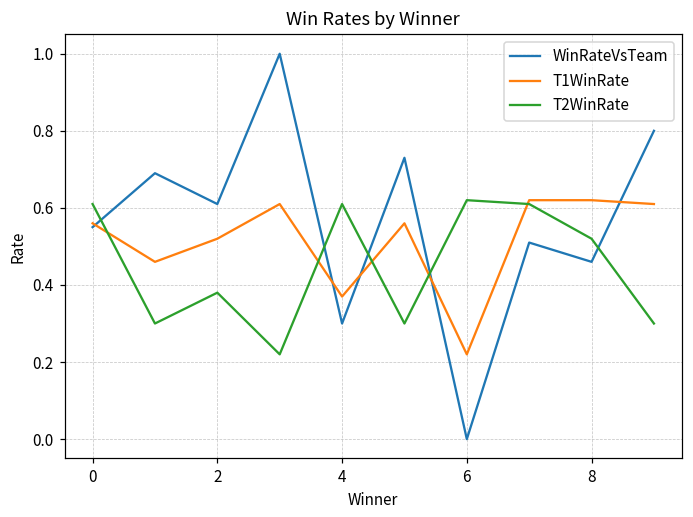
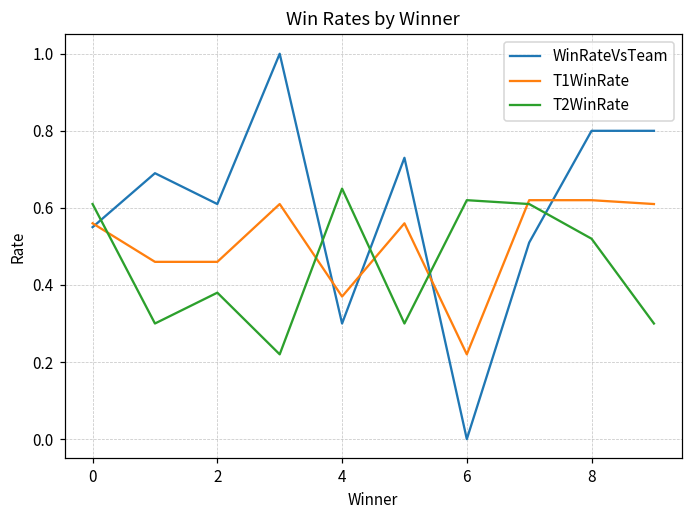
  {
    "WinRateVsTeam": {
      "0": 0.55,
      "2": 0.61,
      "4": 0.30,
      "6": 0.00,
-     "8": 0.46
+     "8": 0.80
    },
    "T1WinRate": {
      "0": 0.56,
-     "2": 0.52,
+     "2": 0.46,
      "4": 0.37,
      "6": 0.22,
      "8": 0.62
    },
    "T2WinRate": {
      "0": 0.61,
      "2": 0.38,
-     "4": 0.61,
+     "4": 0.65,
      "6": 0.62,
      "8": 0.52
    }
  }
